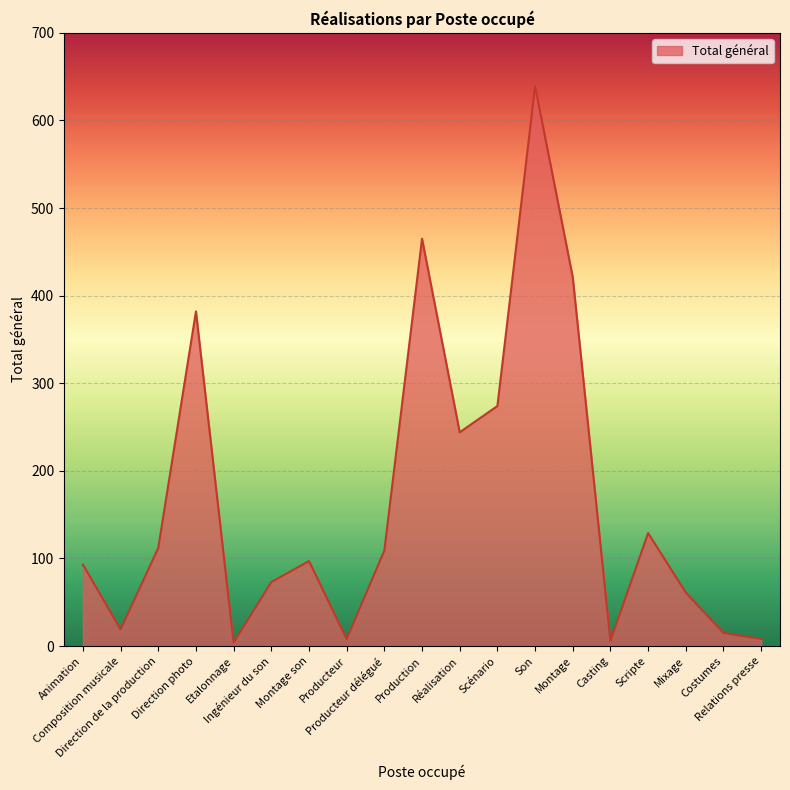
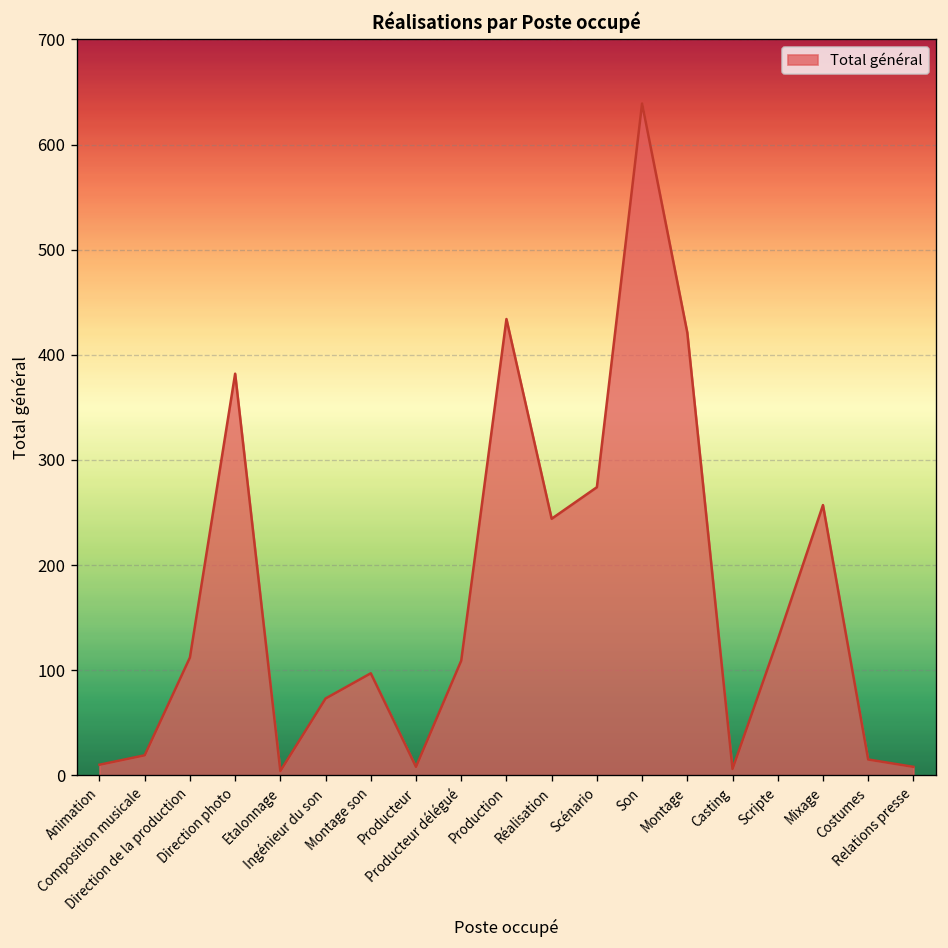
  {
-   "Animation": 90,
+   "Animation": 10,
    "Composition musicale": 20,
    "Direction de la production": 110,
    "Direction photo": 380,
    "Etalonnage": 0,
    "Ingénieur du son": 70,
    "Montage son": 100,
    "Producteur": 10,
    "Producteur délégué": 110,
-   "Production": 470,
+   "Production": 430,
    "Réalisation": 240,
    "Scénario": 270,
    "Son": 640,
    "Montage": 420,
    "Casting": 10,
    "Scripte": 130,
-   "Mixage": 60,
+   "Mixage": 260,
    "Costumes": 20,
    "Relations presse": 10
  }
